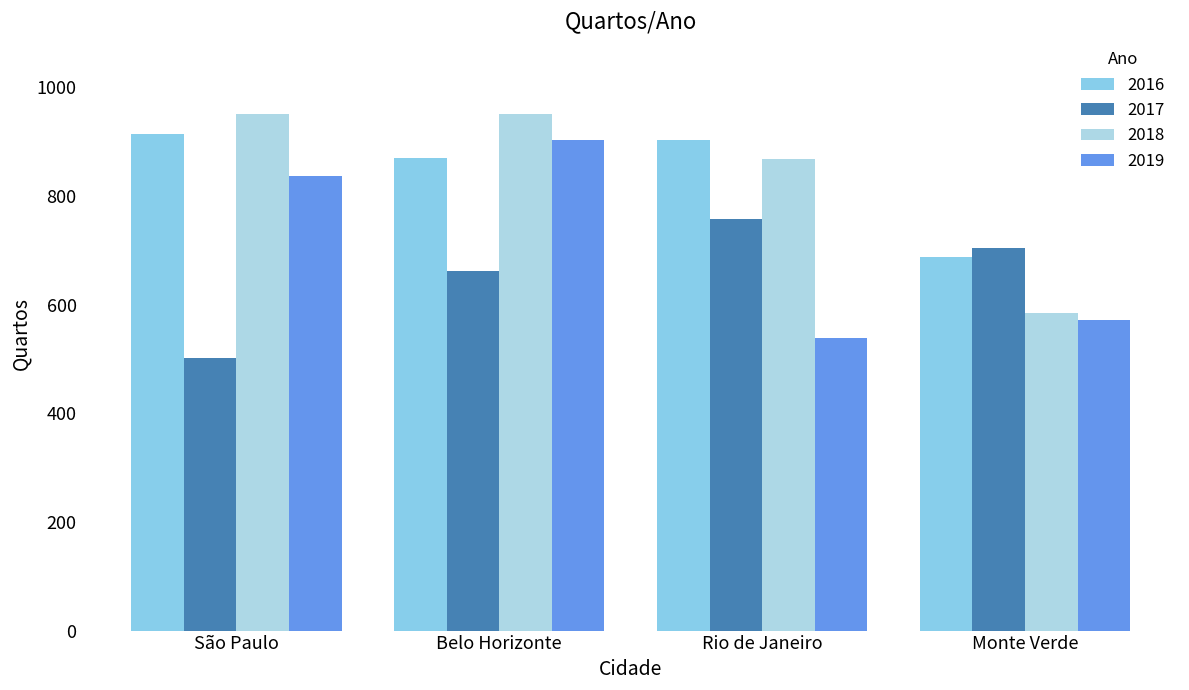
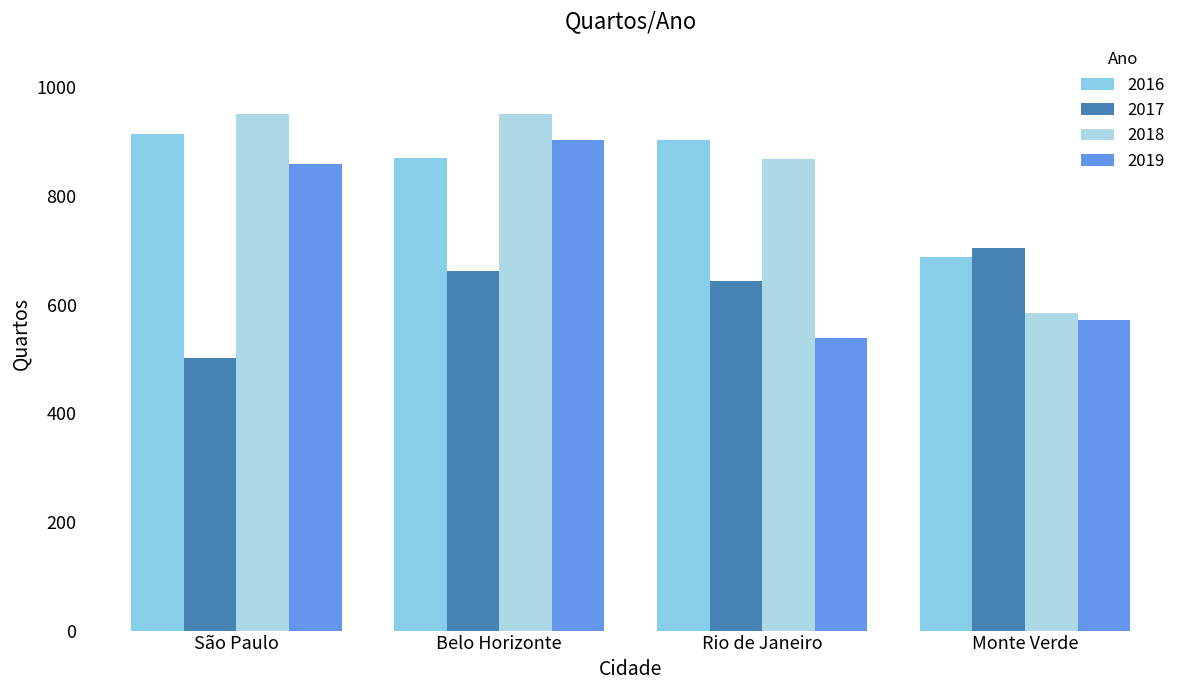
  {
    "2017": {
      "São Paulo": 500,
      "Belo Horizonte": 660,
-     "Rio de Janeiro": 760,
+     "Rio de Janeiro": 640,
      "Monte Verde": 700
    },
    "2019": {
-     "São Paulo": 840,
+     "São Paulo": 860,
      "Belo Horizonte": 900,
      "Rio de Janeiro": 540,
      "Monte Verde": 570
    }
  }
